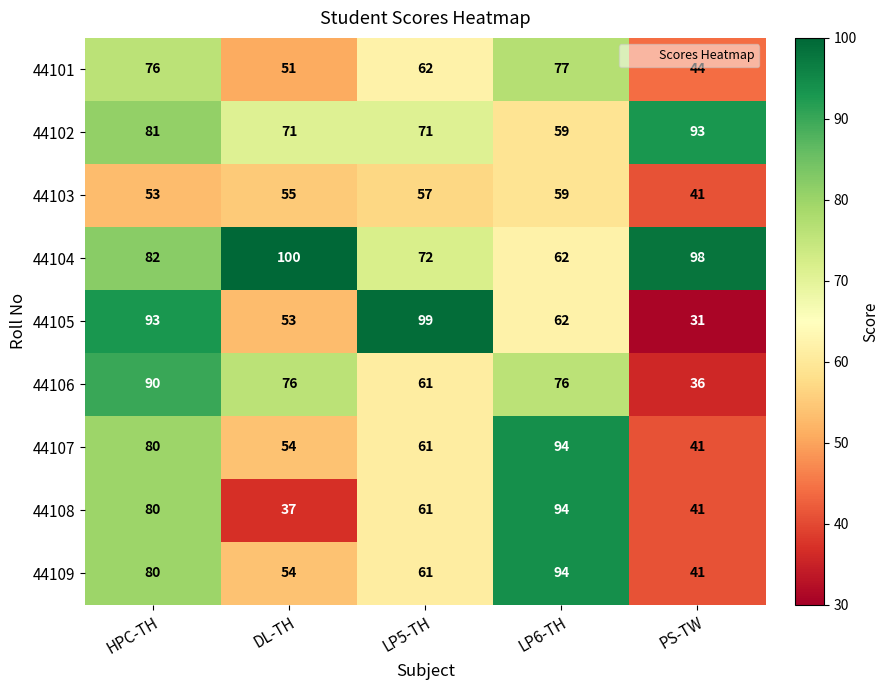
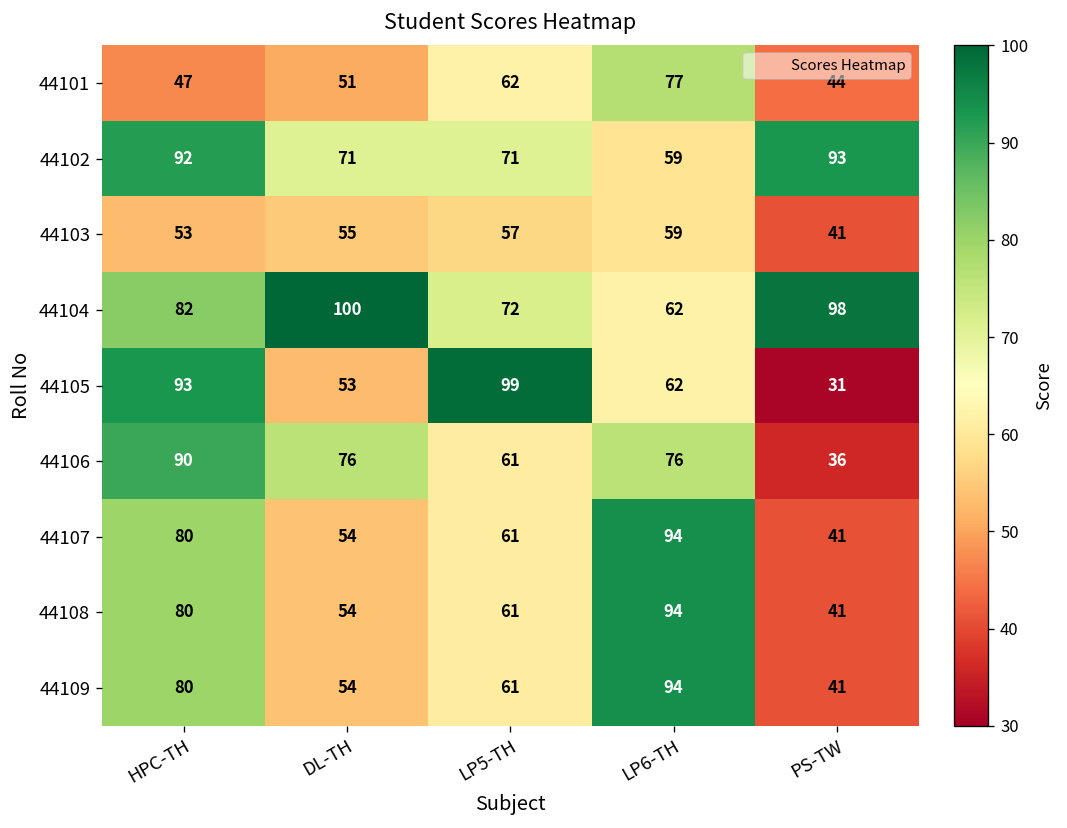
  {
    "44101": {
-     "HPC-TH": 76,
+     "HPC-TH": 47,
      "DL-TH": 51,
      "LP5-TH": 62,
      "LP6-TH": 77
    },
    "44102": {
-     "HPC-TH": 81,
+     "HPC-TH": 92,
      "DL-TH": 71,
      "LP5-TH": 71,
      "LP6-TH": 59,
      "PS-TW": 93
    },
    "44103": {
      "HPC-TH": 53,
      "DL-TH": 55,
      "LP5-TH": 57,
      "LP6-TH": 59,
      "PS-TW": 41
    },
    "44104": {
      "HPC-TH": 82,
      "DL-TH": 100,
      "LP5-TH": 72,
      "LP6-TH": 62,
      "PS-TW": 98
    },
    "44105": {
      "HPC-TH": 93,
      "DL-TH": 53,
      "LP5-TH": 99,
      "LP6-TH": 62,
      "PS-TW": 31
    },
    "44106": {
      "HPC-TH": 90,
      "DL-TH": 76,
      "LP5-TH": 61,
      "LP6-TH": 76,
      "PS-TW": 36
    },
    "44107": {
      "HPC-TH": 80,
      "DL-TH": 54,
      "LP5-TH": 61,
      "LP6-TH": 94,
      "PS-TW": 41
    },
    "44108": {
      "HPC-TH": 80,
-     "DL-TH": 37,
+     "DL-TH": 54,
      "LP5-TH": 61,
      "LP6-TH": 94,
      "PS-TW": 41
    },
    "44109": {
      "HPC-TH": 80,
      "DL-TH": 54,
      "LP5-TH": 61,
      "LP6-TH": 94,
      "PS-TW": 41
    }
  }
